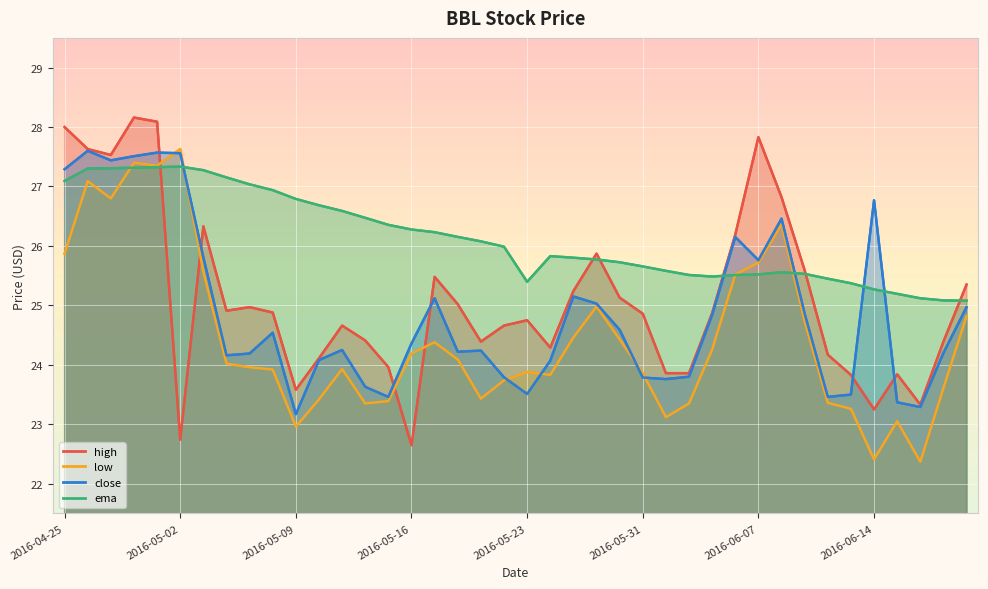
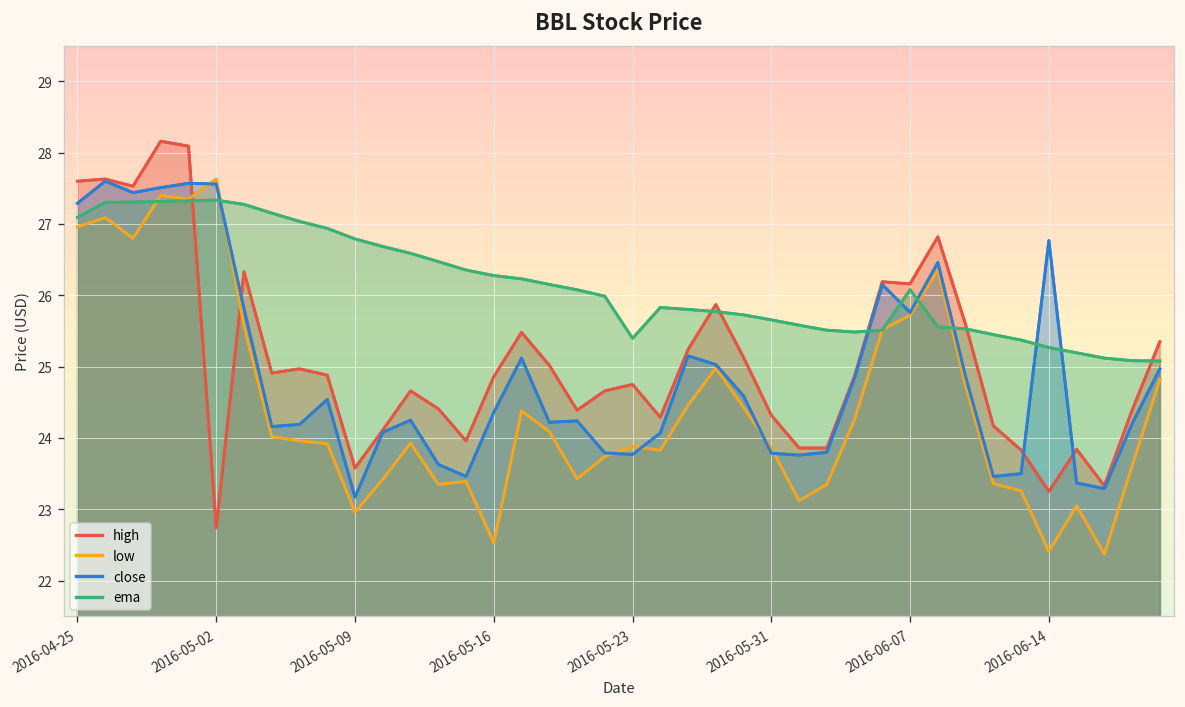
  {
    "high": {
-     "2016-04-25": 28.0,
+     "2016-04-25": 27.6,
      "2016-05-02": 22.7,
      "2016-05-09": 23.6,
-     "2016-05-16": 22.6,
+     "2016-05-16": 24.9,
      "2016-05-23": 24.8,
-     "2016-05-31": 24.9,
-     "2016-06-07": 27.8,
+     "2016-05-31": 24.3,
+     "2016-06-07": 26.2,
      "2016-06-14": 23.3
    },
    "low": {
-     "2016-04-25": 25.9,
+     "2016-04-25": 27.0,
      "2016-05-02": 27.6,
      "2016-05-09": 23.0,
-     "2016-05-16": 24.2,
+     "2016-05-16": 22.5,
      "2016-05-23": 23.9,
      "2016-05-31": 23.9,
      "2016-06-14": 22.4
    },
    "close": {
      "2016-04-25": 27.3,
      "2016-05-02": 27.6,
      "2016-05-09": 23.2,
      "2016-05-16": 24.4,
-     "2016-05-23": 23.5,
+     "2016-05-23": 23.8,
      "2016-05-31": 23.8,
      "2016-06-14": 26.8
    },
    "ema": {
      "2016-04-25": 27.1,
      "2016-05-02": 27.3,
      "2016-05-09": 26.8,
      "2016-05-16": 26.3,
      "2016-05-23": 25.4,
      "2016-05-31": 25.7,
-     "2016-06-07": 25.5,
+     "2016-06-07": 26.1,
      "2016-06-14": 25.3
    }
  }
